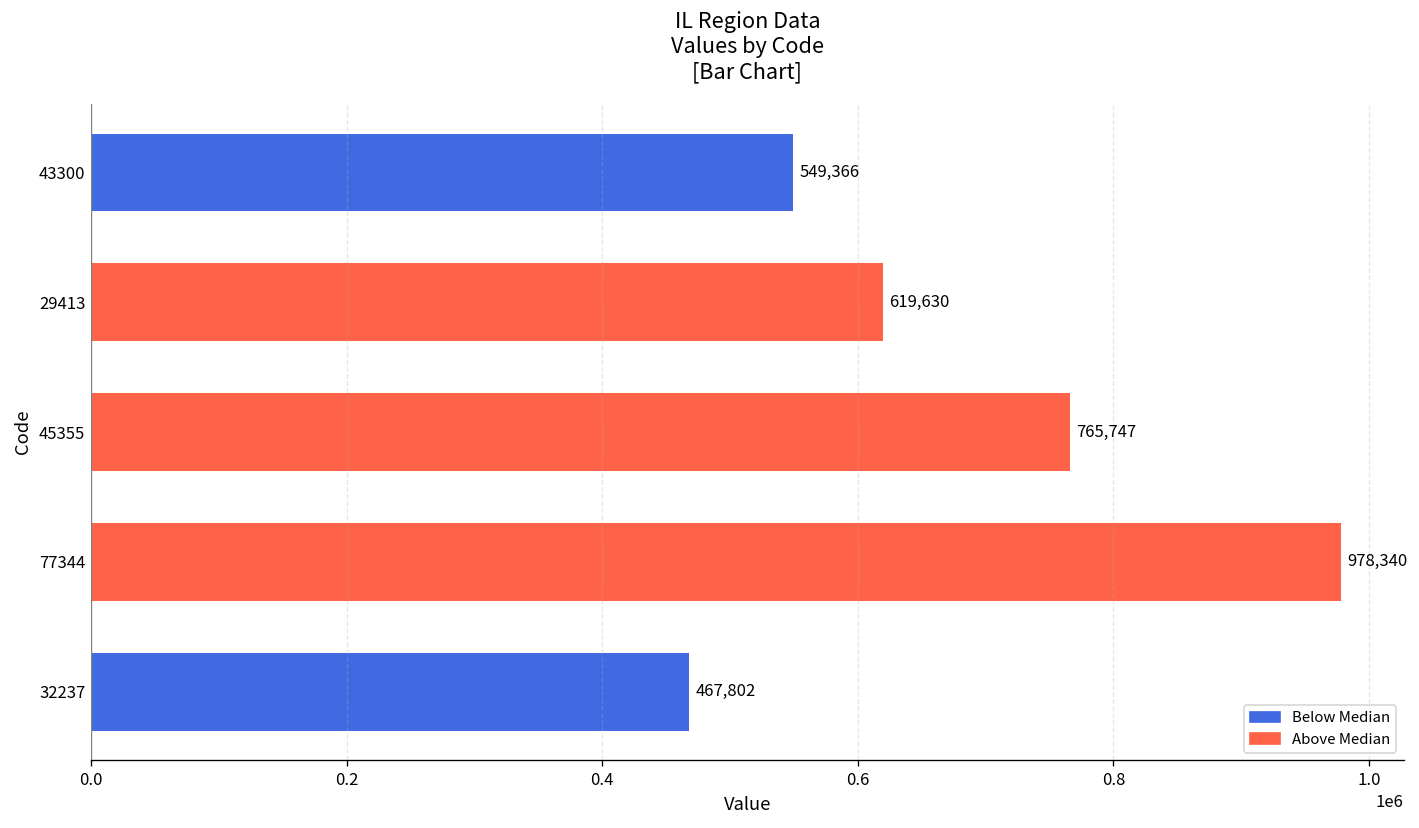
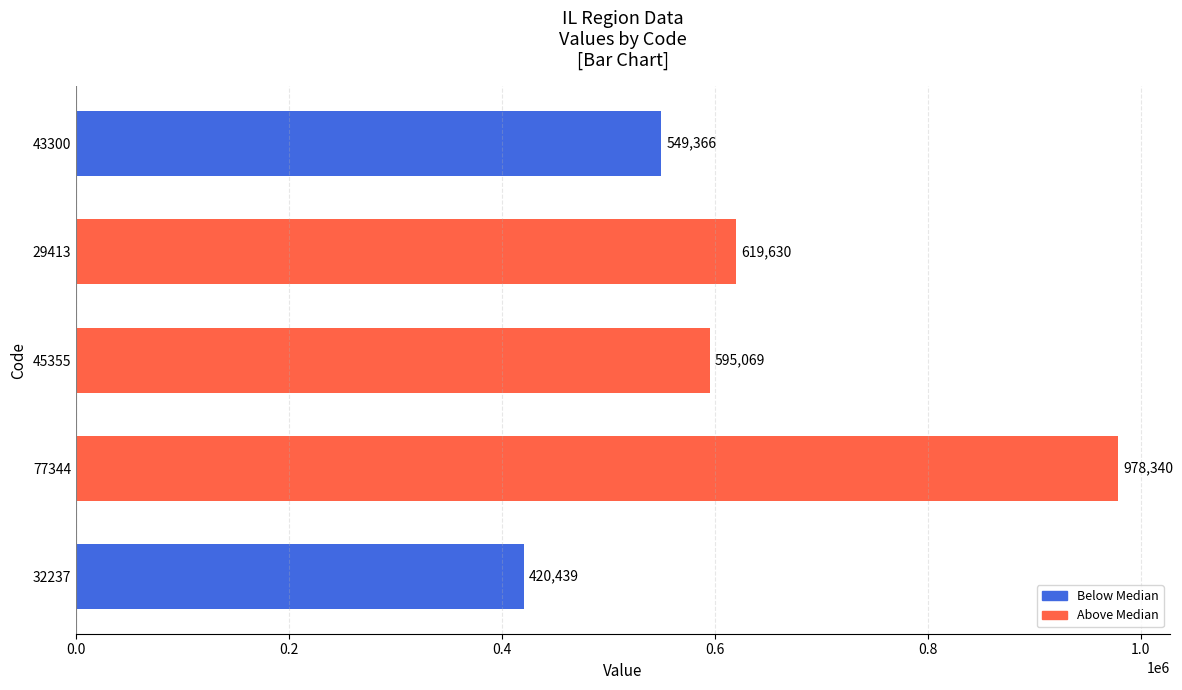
  {
    "43300": "549,366",
    "29413": "619,630",
-   "45355": "765,747",
+   "45355": "595,069",
    "77344": "978,340",
-   "32237": "467,802"
+   "32237": "420,439"
  }
